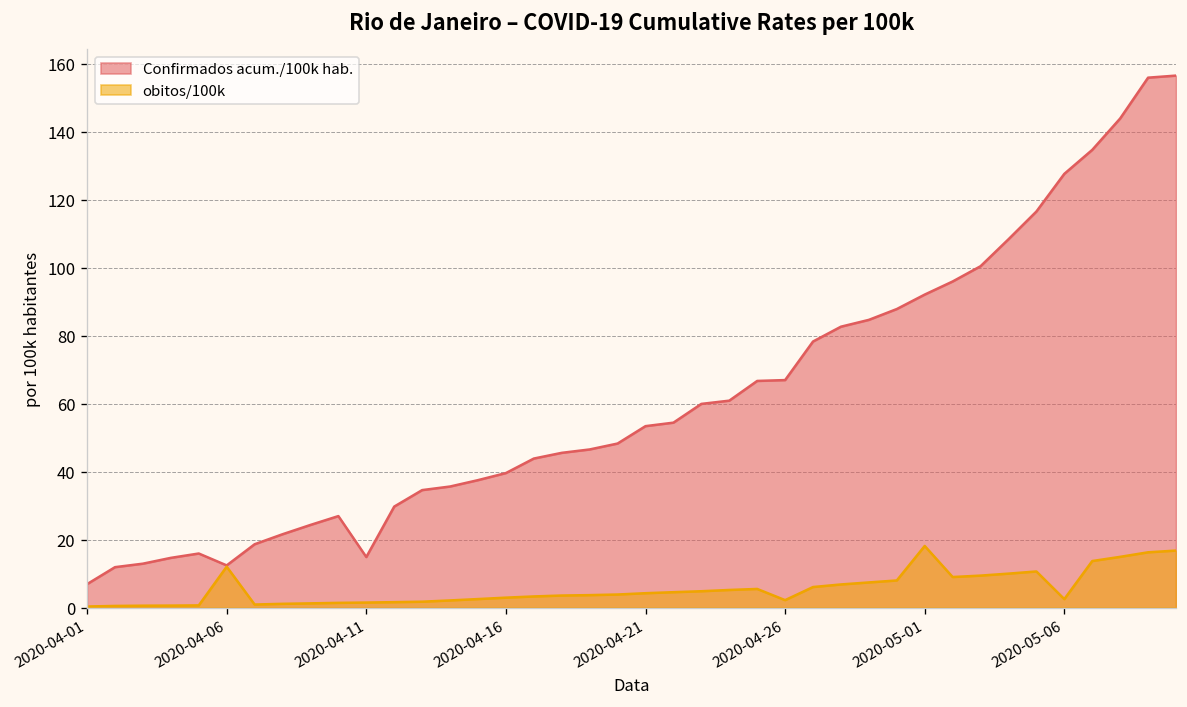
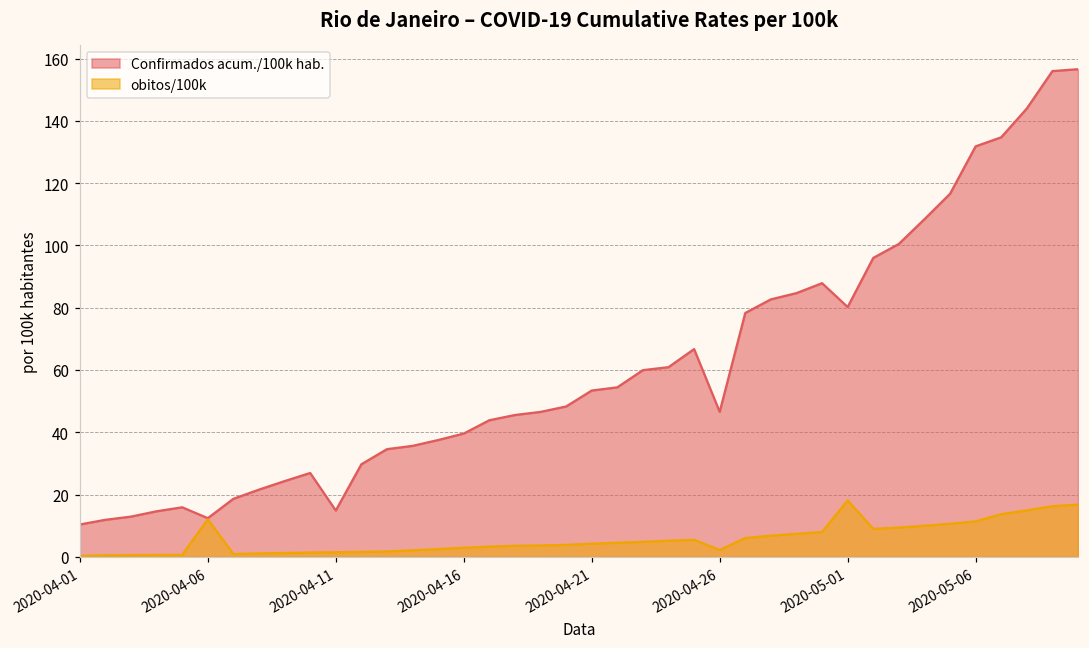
  {
    "Confirmados acum./100k hab.": {
-     "2020-04-01": 7,
+     "2020-04-01": 10,
      "2020-04-11": 15,
      "2020-04-16": 40,
      "2020-04-21": 53,
-     "2020-04-26": 67,
-     "2020-05-01": 92,
-     "2020-05-06": 128
+     "2020-04-26": 47,
+     "2020-05-01": 80,
+     "2020-05-06": 132
    },
    "obitos/100k": {
      "2020-04-01": 0,
      "2020-04-11": 1,
      "2020-04-16": 3,
      "2020-04-21": 4,
      "2020-04-26": 2,
      "2020-05-01": 18,
-     "2020-05-06": 2
+     "2020-05-06": 11
    }
  }
